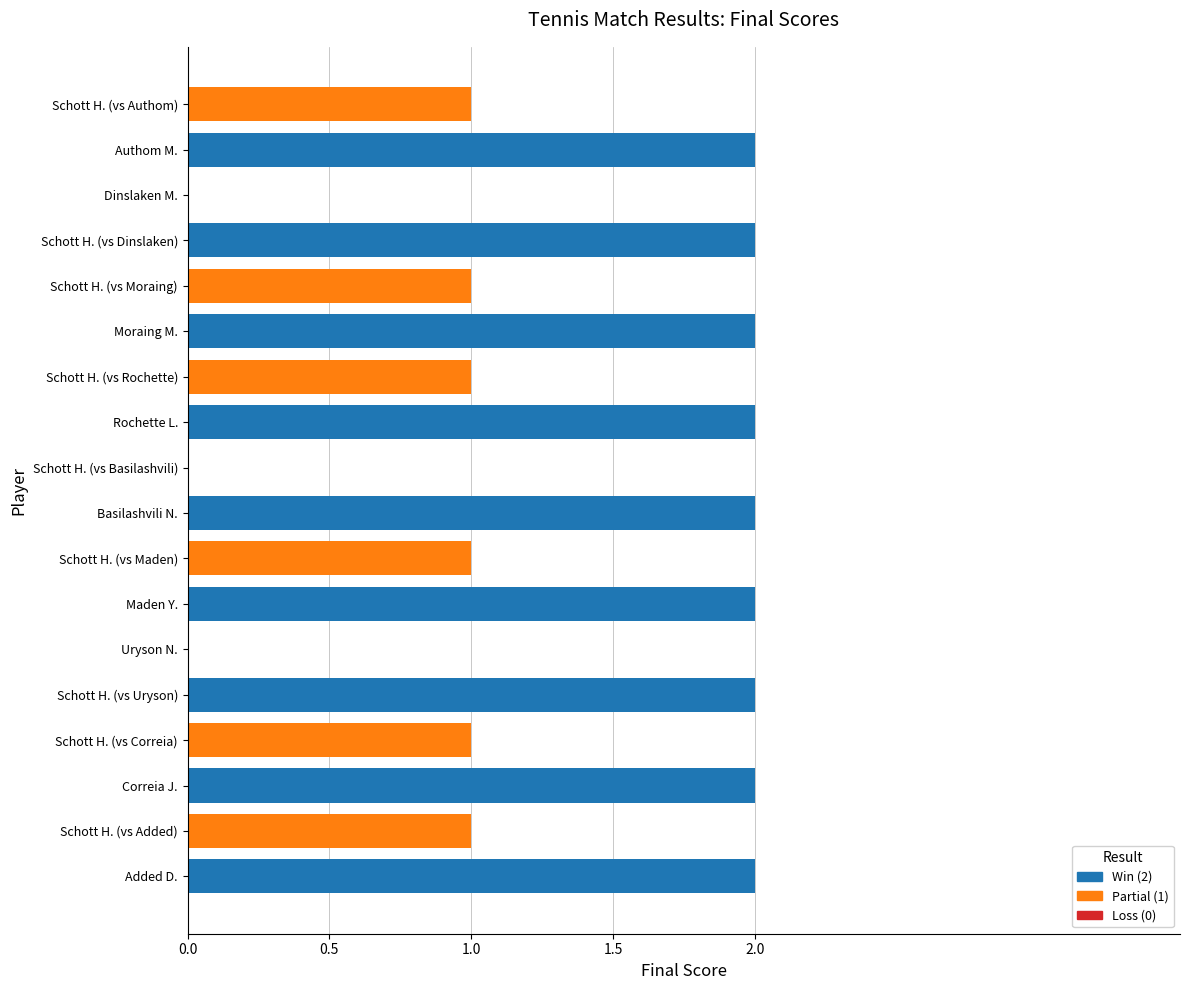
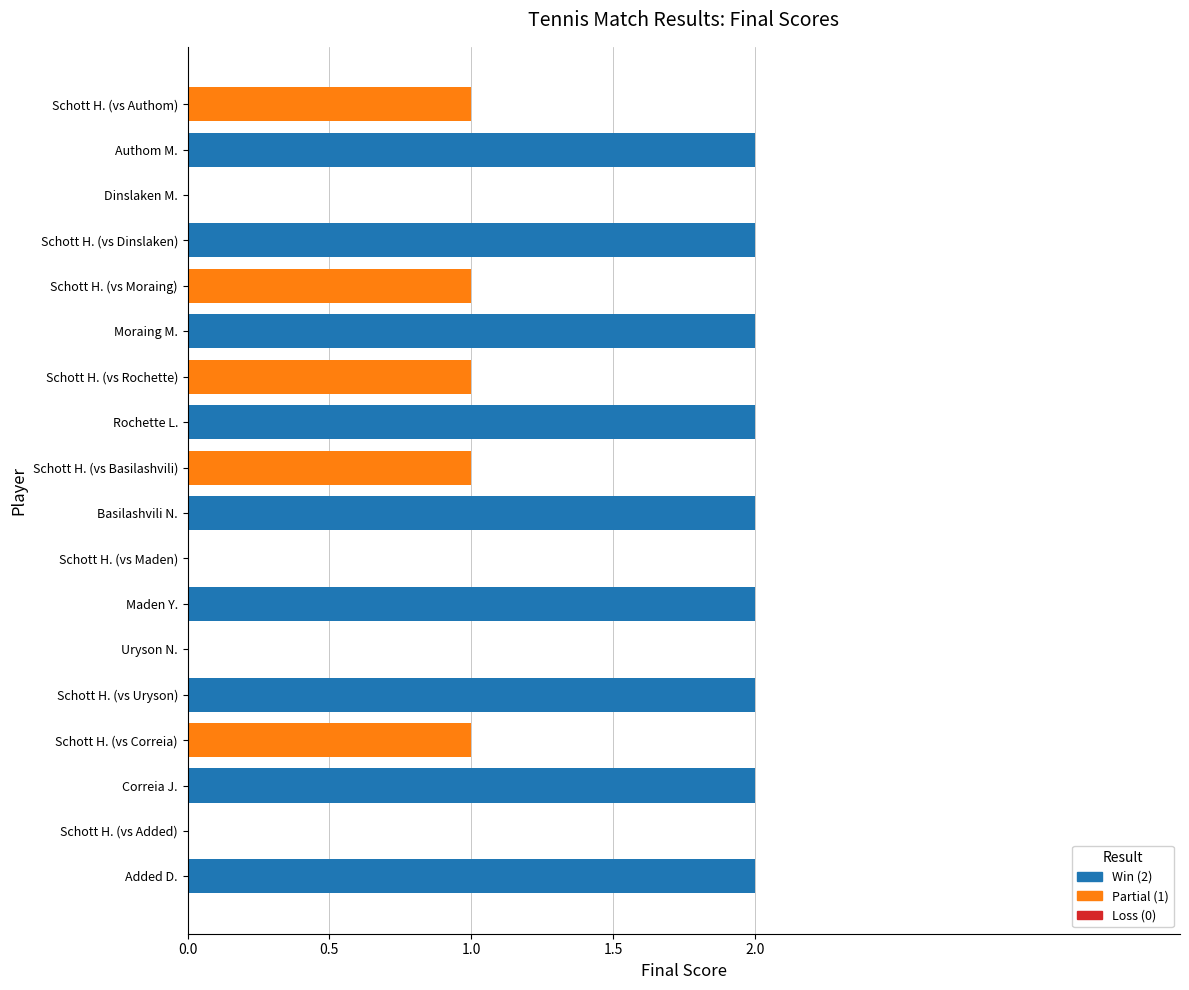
  {
    "Schott H. (vs Authom)": 1,
    "Authom M.": 2,
    "Dinslaken M.": 0,
    "Schott H. (vs Dinslaken)": 2,
    "Schott H. (vs Moraing)": 1,
    "Moraing M.": 2,
    "Schott H. (vs Rochette)": 1,
    "Rochette L.": 2,
-   "Schott H. (vs Basilashvili)": 0,
+   "Schott H. (vs Basilashvili)": 1,
    "Basilashvili N.": 2,
-   "Schott H. (vs Maden)": 1,
+   "Schott H. (vs Maden)": 0,
    "Maden Y.": 2,
    "Uryson N.": 0,
    "Schott H. (vs Uryson)": 2,
    "Schott H. (vs Correia)": 1,
    "Correia J.": 2,
-   "Schott H. (vs Added)": 1,
+   "Schott H. (vs Added)": 0,
    "Added D.": 2
  }
